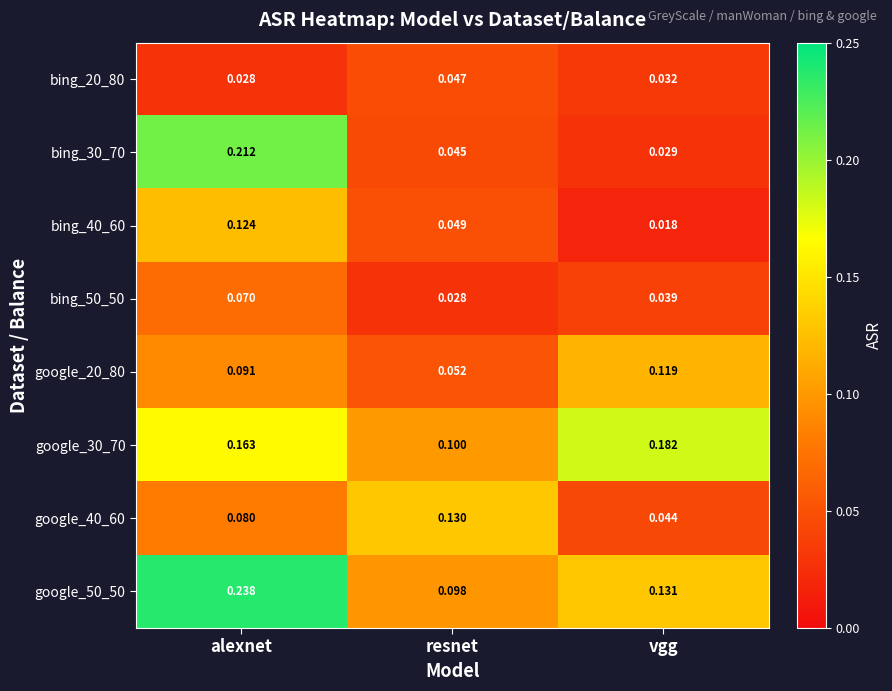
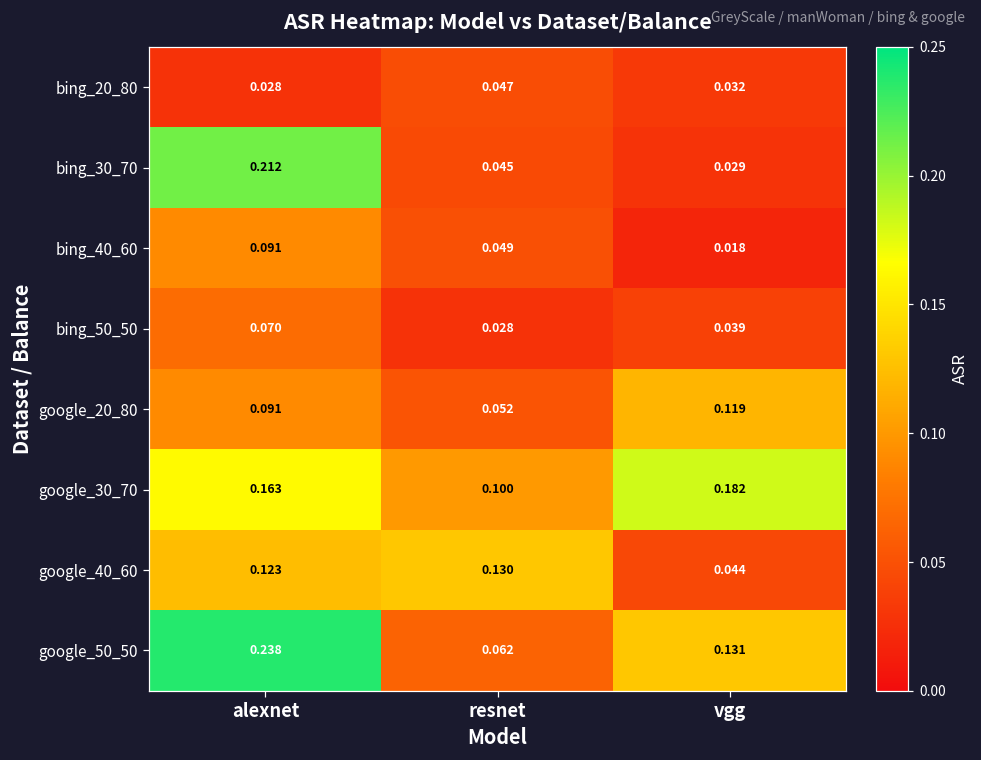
  {
    "bing_20_80": {
      "alexnet": 0.028,
      "resnet": 0.047,
      "vgg": 0.032
    },
    "bing_30_70": {
      "alexnet": 0.212,
      "resnet": 0.045,
      "vgg": 0.029
    },
    "bing_40_60": {
-     "alexnet": 0.124,
+     "alexnet": 0.091,
      "resnet": 0.049,
      "vgg": 0.018
    },
    "bing_50_50": {
      "alexnet": 0.070,
      "resnet": 0.028,
      "vgg": 0.039
    },
    "google_20_80": {
      "alexnet": 0.091,
      "resnet": 0.052,
      "vgg": 0.119
    },
    "google_30_70": {
      "alexnet": 0.163,
      "resnet": 0.100,
      "vgg": 0.182
    },
    "google_40_60": {
-     "alexnet": 0.080,
+     "alexnet": 0.123,
      "resnet": 0.130,
      "vgg": 0.044
    },
    "google_50_50": {
      "alexnet": 0.238,
-     "resnet": 0.098,
+     "resnet": 0.062,
      "vgg": 0.131
    }
  }
